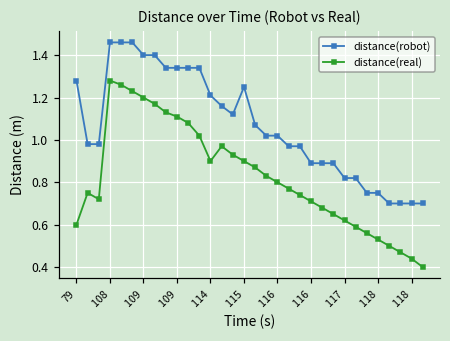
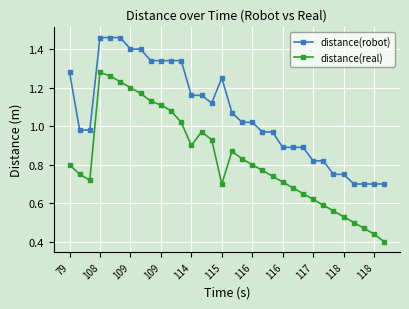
  {
    "distance(robot)": {
      "79": 1.28,
      "108": 1.46,
-     "114": 1.21,
+     "114": 1.16,
      "115": 1.25,
      "117": 0.82
    },
    "distance(real)": {
-     "79": 0.6,
+     "79": 0.8,
      "108": 1.28,
      "114": 0.9,
-     "115": 0.9,
+     "115": 0.7,
      "117": 0.62
    }
  }
